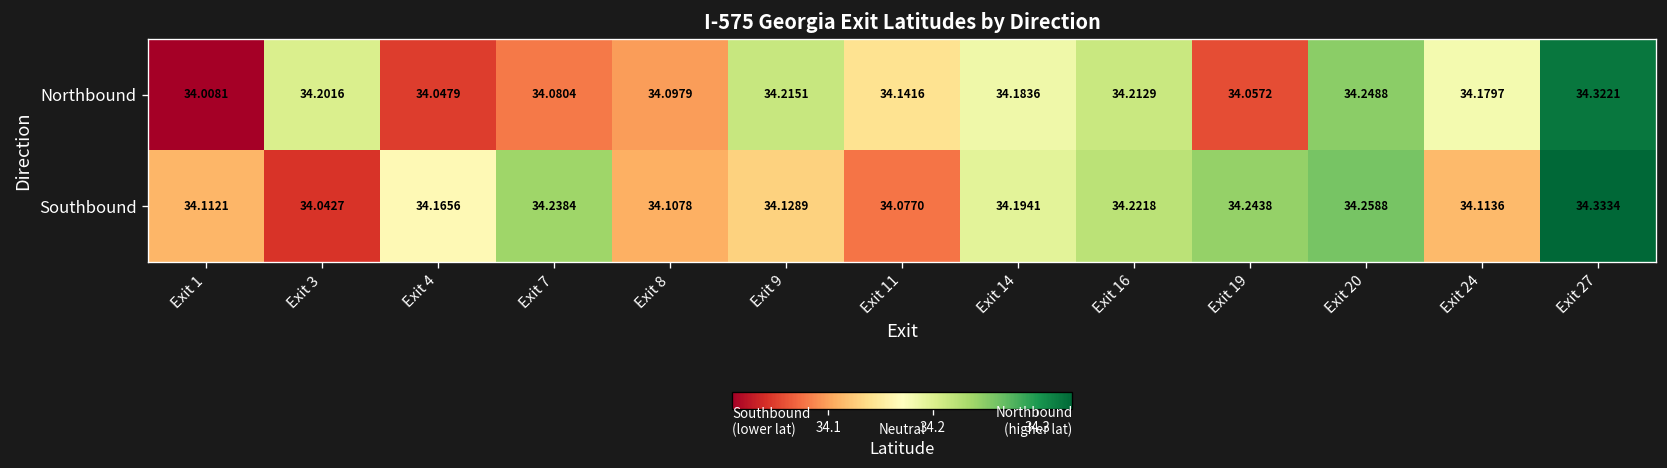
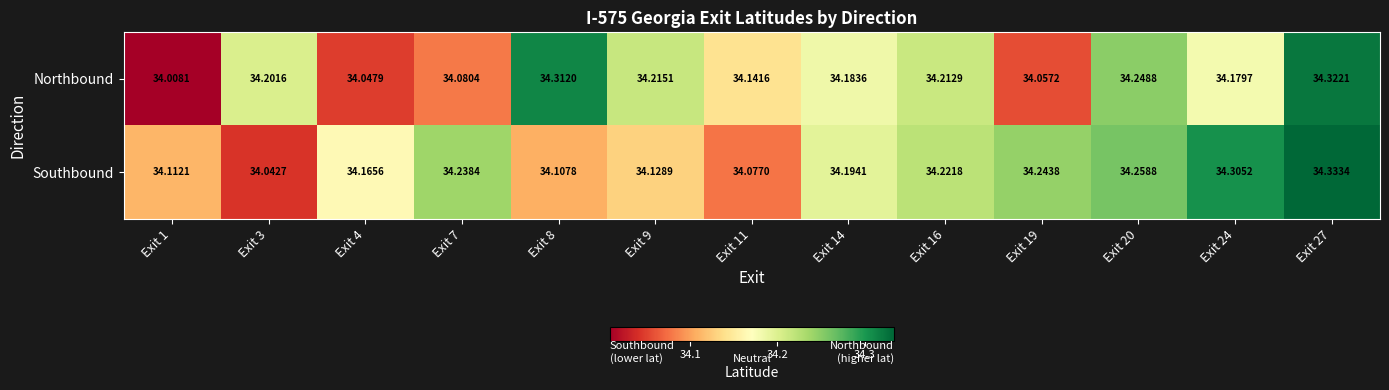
  {
    "Northbound": {
      "Exit 1": 34.0081,
      "Exit 3": 34.2016,
      "Exit 4": 34.0479,
      "Exit 7": 34.0804,
-     "Exit 8": 34.0979,
+     "Exit 8": 34.3120,
      "Exit 9": 34.2151,
      "Exit 11": 34.1416,
      "Exit 14": 34.1836,
      "Exit 16": 34.2129,
      "Exit 19": 34.0572,
      "Exit 20": 34.2488,
      "Exit 24": 34.1797,
      "Exit 27": 34.3221
    },
    "Southbound": {
      "Exit 1": 34.1121,
      "Exit 3": 34.0427,
      "Exit 4": 34.1656,
      "Exit 7": 34.2384,
      "Exit 8": 34.1078,
      "Exit 9": 34.1289,
      "Exit 11": 34.0770,
      "Exit 14": 34.1941,
      "Exit 16": 34.2218,
      "Exit 19": 34.2438,
      "Exit 20": 34.2588,
-     "Exit 24": 34.1136,
+     "Exit 24": 34.3052,
      "Exit 27": 34.3334
    }
  }
